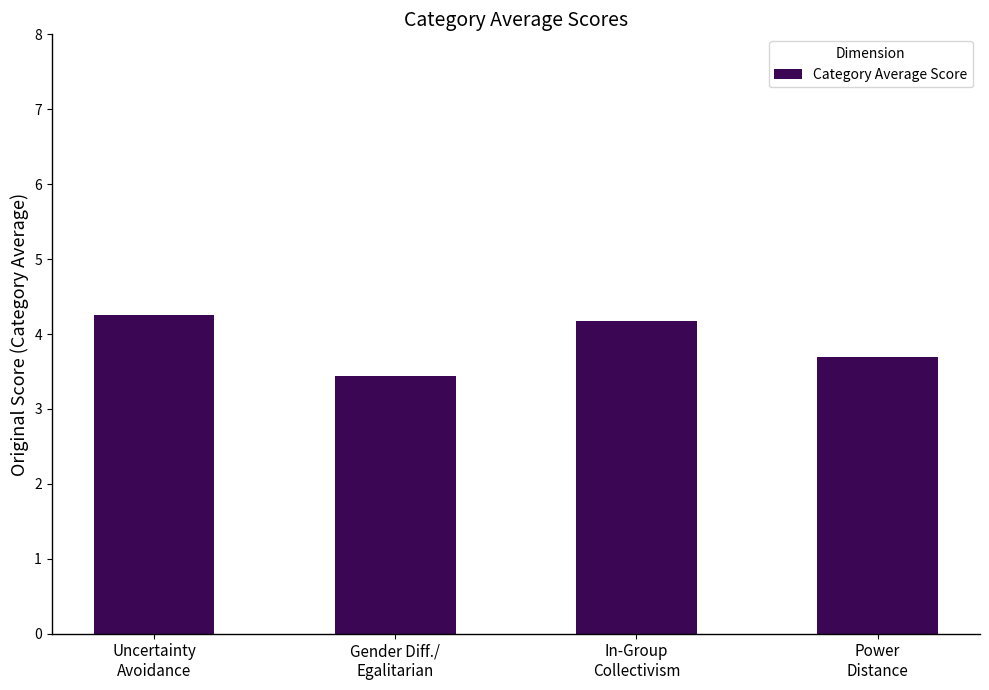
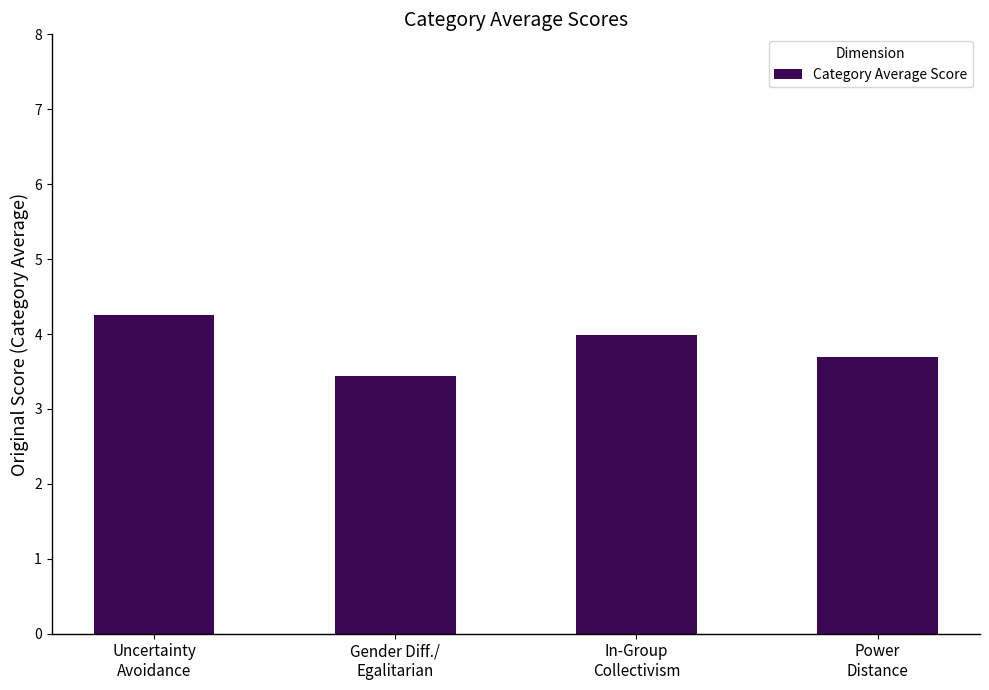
  {
    "Uncertainty Avoidance": 4.3,
    "Gender Diff./ Egalitarian": 3.4,
-   "In-Group Collectivism": 4.2,
+   "In-Group Collectivism": 4.0,
    "Power Distance": 3.7
  }
